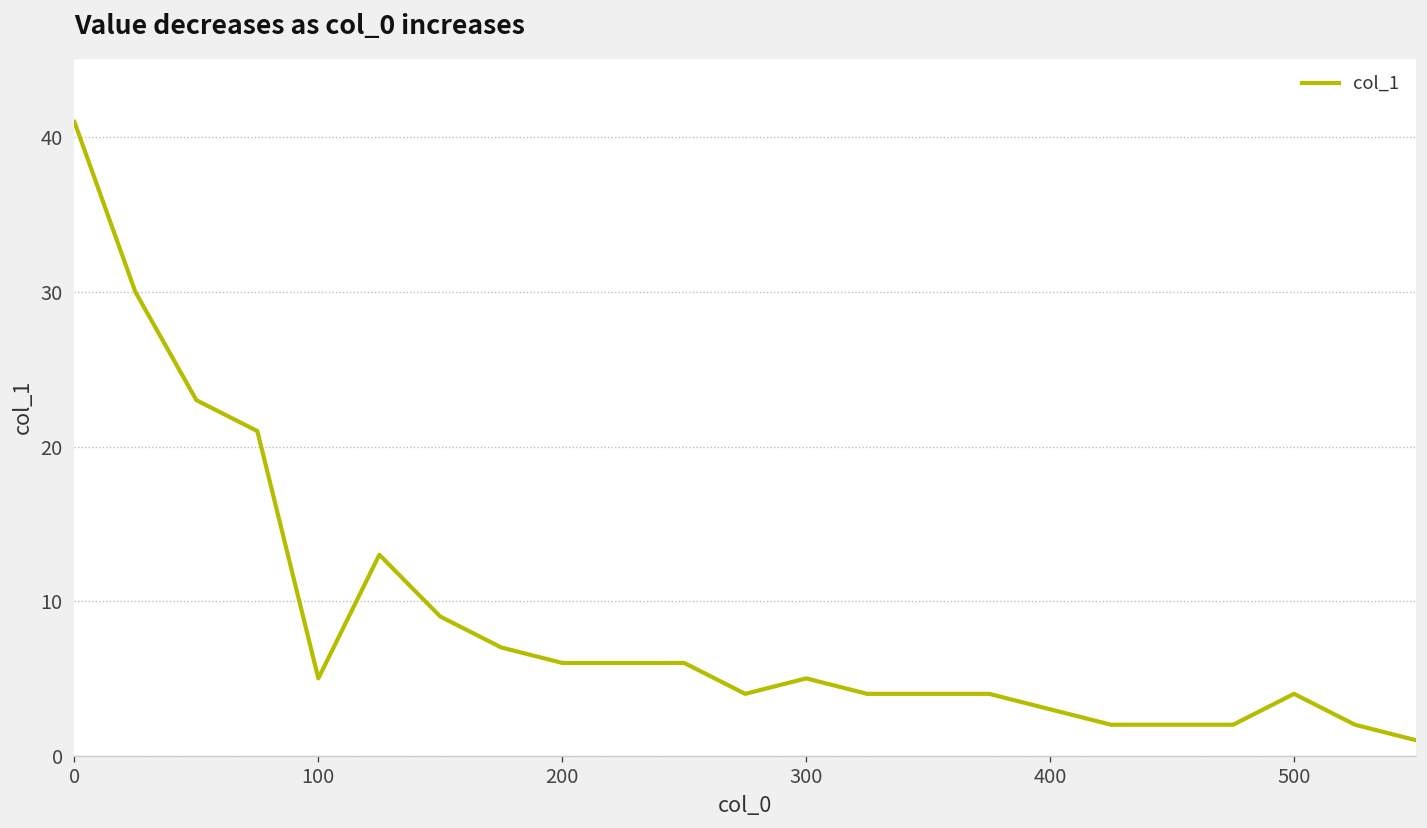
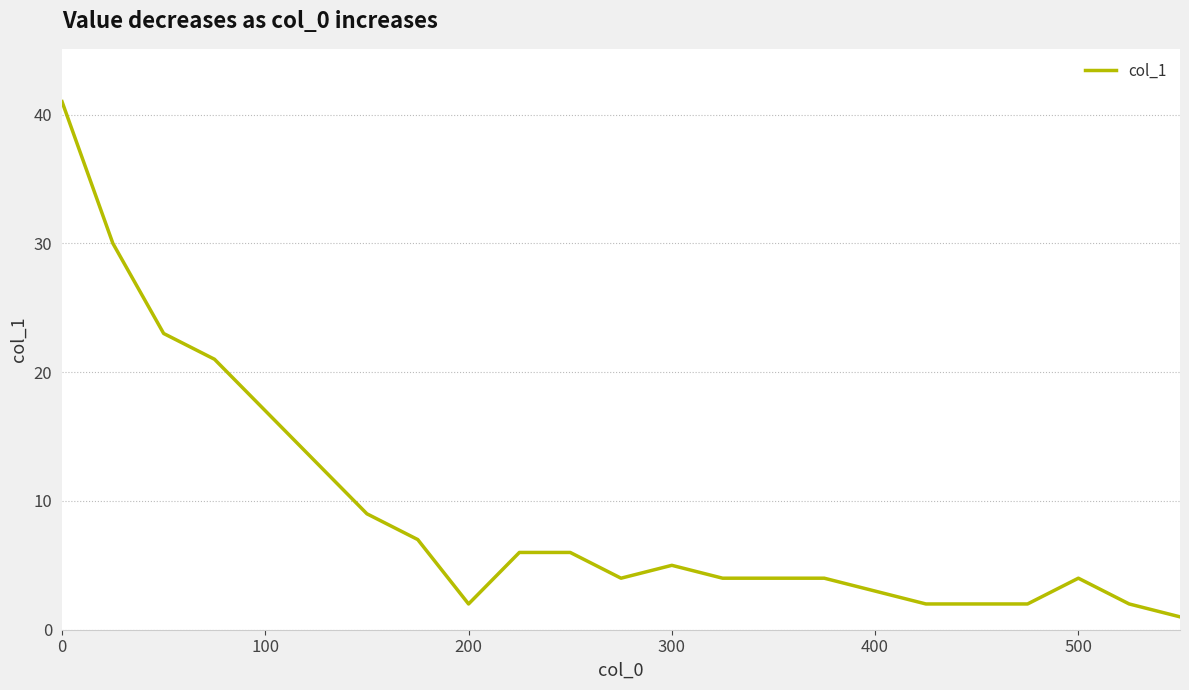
  {
    "0": 41,
-   "100": 5,
-   "200": 6,
+   "100": 17,
+   "200": 2,
    "300": 5,
    "400": 3,
    "500": 4
  }
